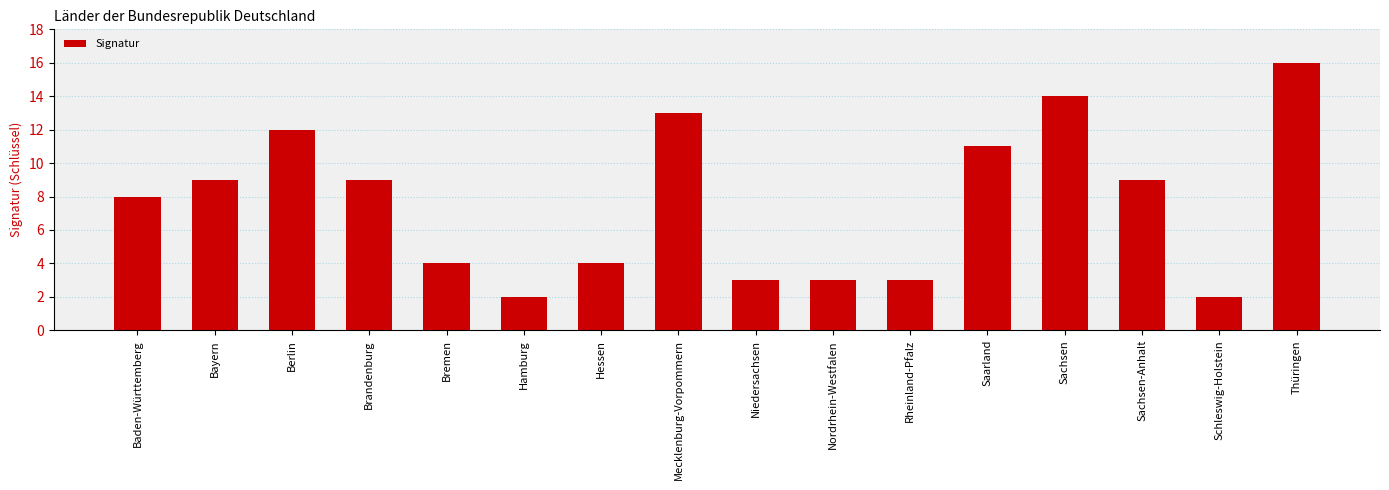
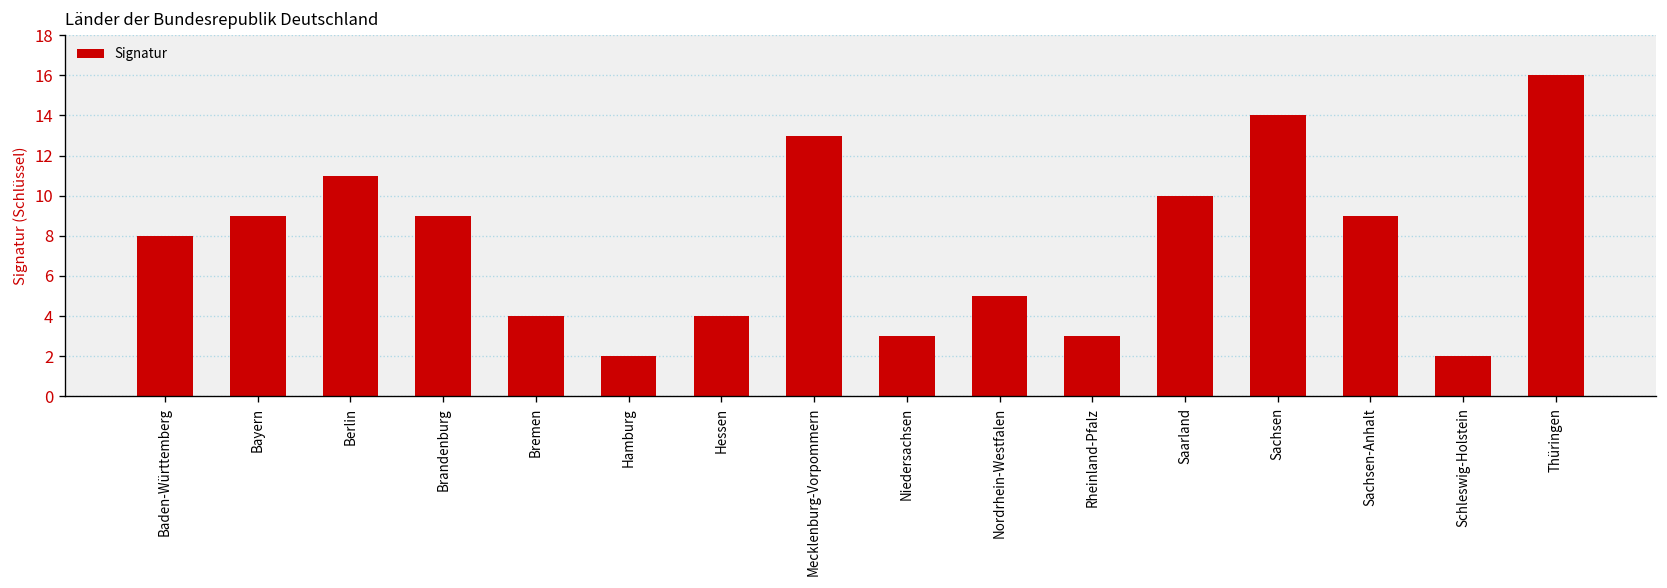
  {
    "Baden-Württemberg": 8,
    "Bayern": 9,
-   "Berlin": 12,
+   "Berlin": 11,
    "Brandenburg": 9,
    "Bremen": 4,
    "Hamburg": 2,
    "Hessen": 4,
    "Mecklenburg-Vorpommern": 13,
    "Niedersachsen": 3,
-   "Nordrhein-Westfalen": 3,
+   "Nordrhein-Westfalen": 5,
    "Rheinland-Pfalz": 3,
-   "Saarland": 11,
+   "Saarland": 10,
    "Sachsen": 14,
    "Sachsen-Anhalt": 9,
    "Schleswig-Holstein": 2,
    "Thüringen": 16
  }
